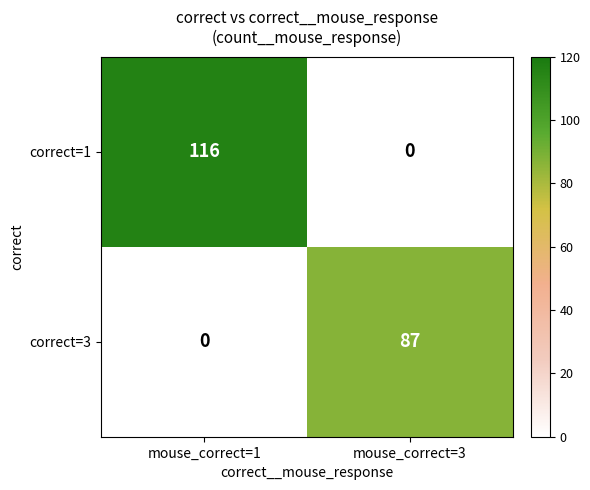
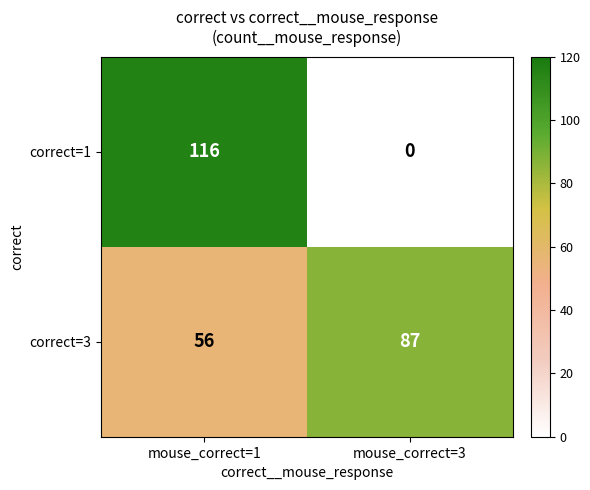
  {
    "correct=1": {
      "mouse_correct=1": 116,
      "mouse_correct=3": 0
    },
    "correct=3": {
-     "mouse_correct=1": 0,
+     "mouse_correct=1": 56,
      "mouse_correct=3": 87
    }
  }
